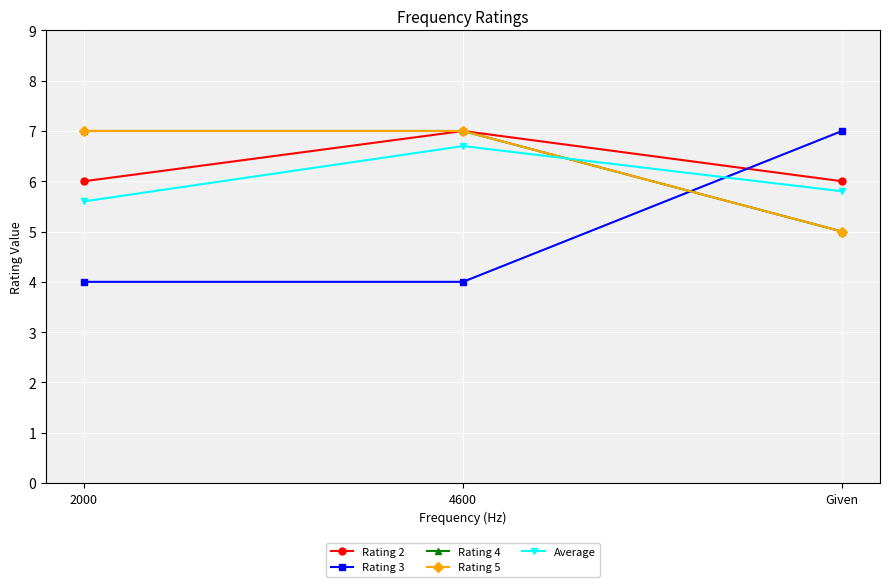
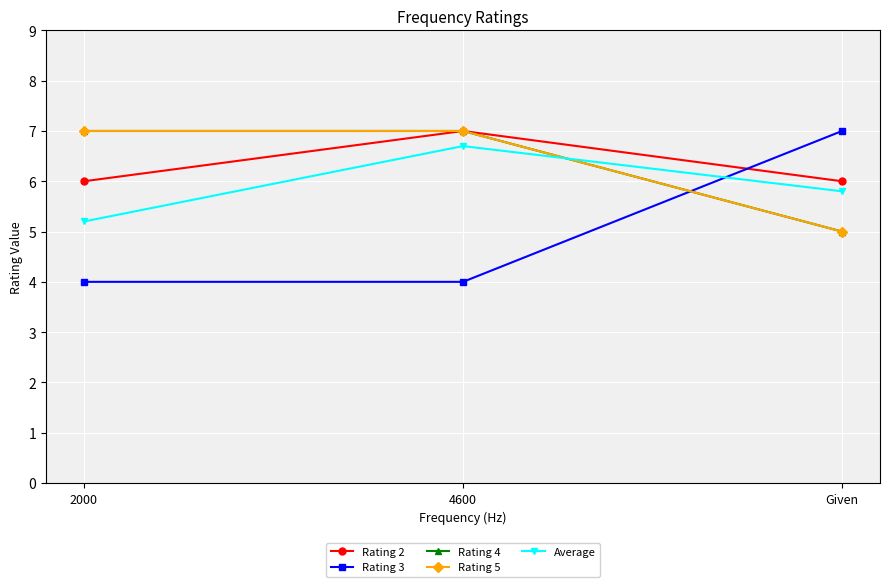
  {
    "Rating 2": {
      "2000": 6.0,
      "Given": 6.0
    },
    "Rating 3": {
      "2000": 4.0,
      "4600": 4.0,
      "Given": 7.0
    },
    "Rating 5": {
      "2000": 7.0,
      "Given": 5.0
    },
    "Average": {
-     "2000": 5.6,
+     "2000": 5.2,
      "4600": 6.7,
      "Given": 5.8
    }
  }
